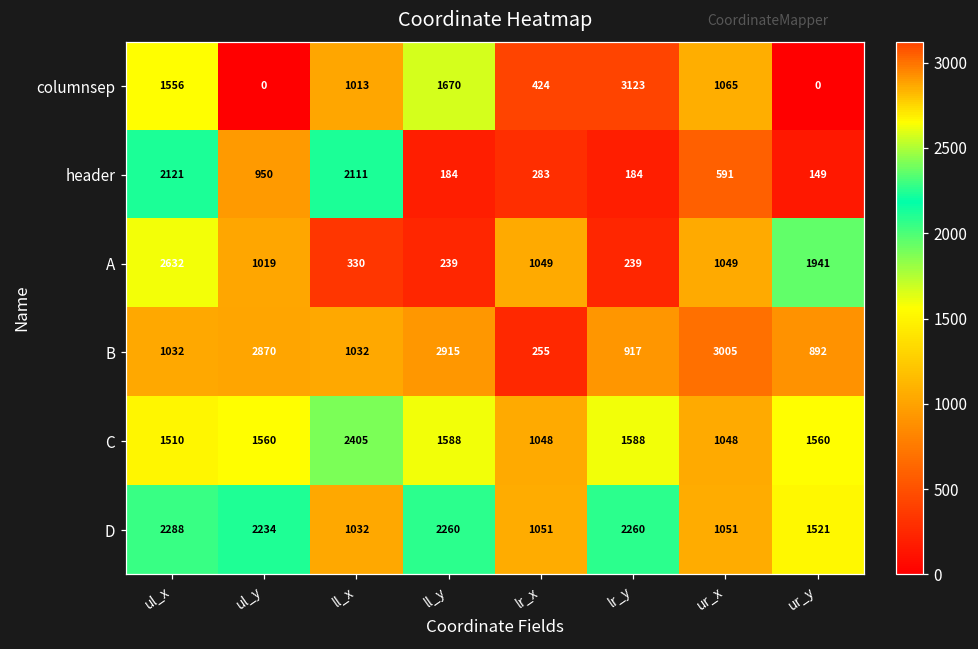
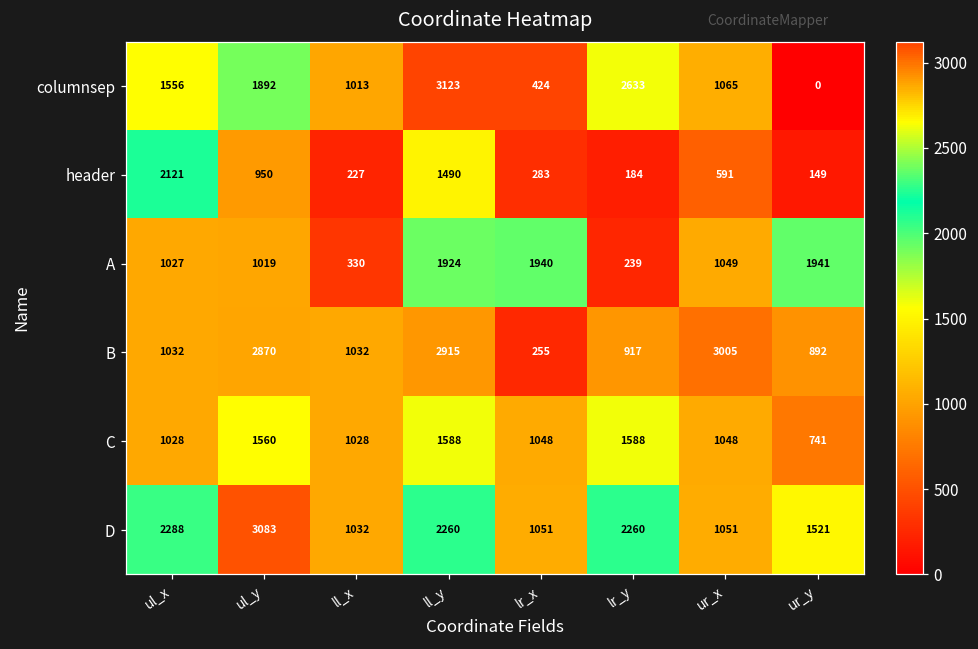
  {
    "columnsep": {
      "ul_x": 1556,
-     "ul_y": 0,
+     "ul_y": 1892,
      "ll_x": 1013,
-     "ll_y": 1670,
+     "ll_y": 3123,
      "lr_x": 424,
-     "lr_y": 3123,
+     "lr_y": 2633,
      "ur_x": 1065,
      "ur_y": 0
    },
    "header": {
      "ul_x": 2121,
      "ul_y": 950,
-     "ll_x": 2111,
-     "ll_y": 184,
+     "ll_x": 227,
+     "ll_y": 1490,
      "lr_x": 283,
      "lr_y": 184,
      "ur_x": 591,
      "ur_y": 149
    },
    "A": {
-     "ul_x": 2632,
+     "ul_x": 1027,
      "ul_y": 1019,
      "ll_x": 330,
-     "ll_y": 239,
-     "lr_x": 1049,
+     "ll_y": 1924,
+     "lr_x": 1940,
      "lr_y": 239,
      "ur_x": 1049,
      "ur_y": 1941
    },
    "B": {
      "ul_x": 1032,
      "ul_y": 2870,
      "ll_x": 1032,
      "ll_y": 2915,
      "lr_x": 255,
      "lr_y": 917,
      "ur_x": 3005,
      "ur_y": 892
    },
    "C": {
-     "ul_x": 1510,
+     "ul_x": 1028,
      "ul_y": 1560,
-     "ll_x": 2405,
+     "ll_x": 1028,
      "ll_y": 1588,
      "lr_x": 1048,
      "lr_y": 1588,
      "ur_x": 1048,
-     "ur_y": 1560
+     "ur_y": 741
    },
    "D": {
      "ul_x": 2288,
-     "ul_y": 2234,
+     "ul_y": 3083,
      "ll_x": 1032,
      "ll_y": 2260,
      "lr_x": 1051,
      "lr_y": 2260,
      "ur_x": 1051,
      "ur_y": 1521
    }
  }
